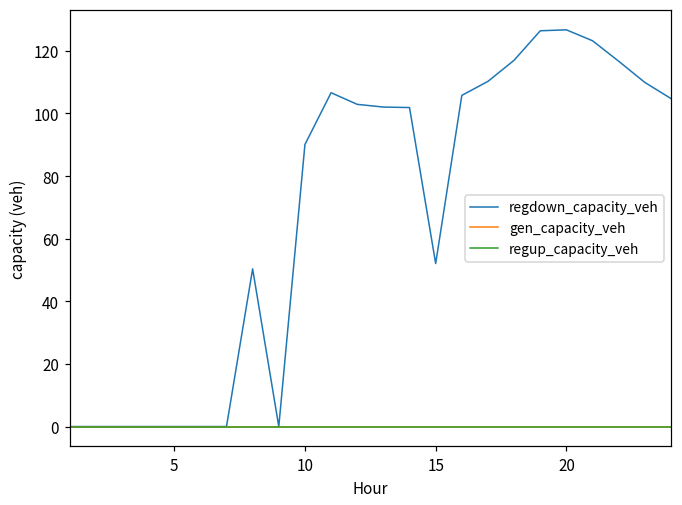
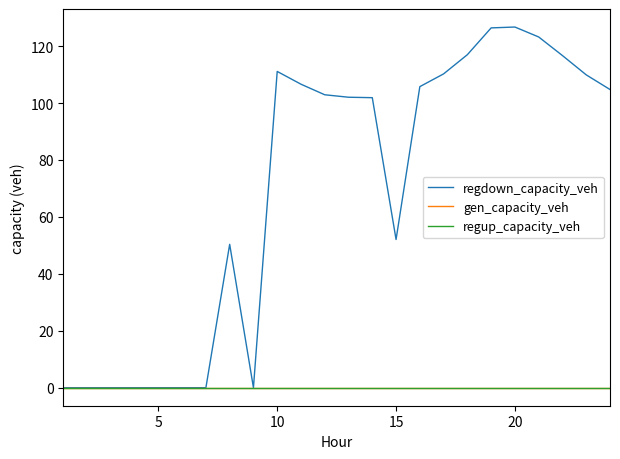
  {
    "regdown_capacity_veh": {
-     "10": 90,
+     "10": 111,
      "15": 52,
      "20": 127
    },
    "regup_capacity_veh": {
      "10": 0,
      "15": 0,
      "20": 0
    }
  }
